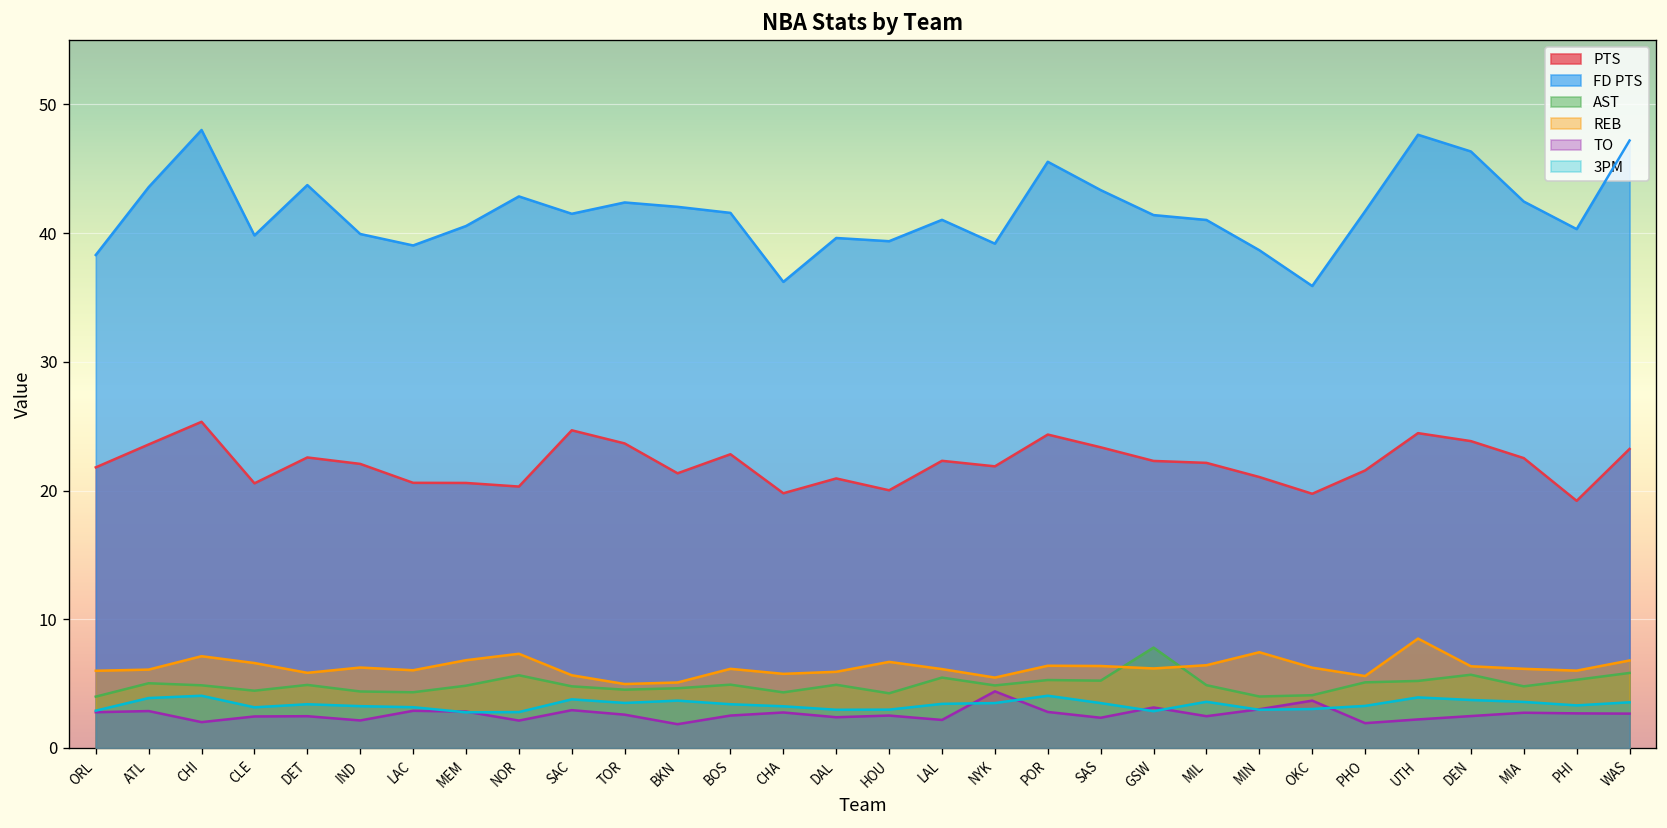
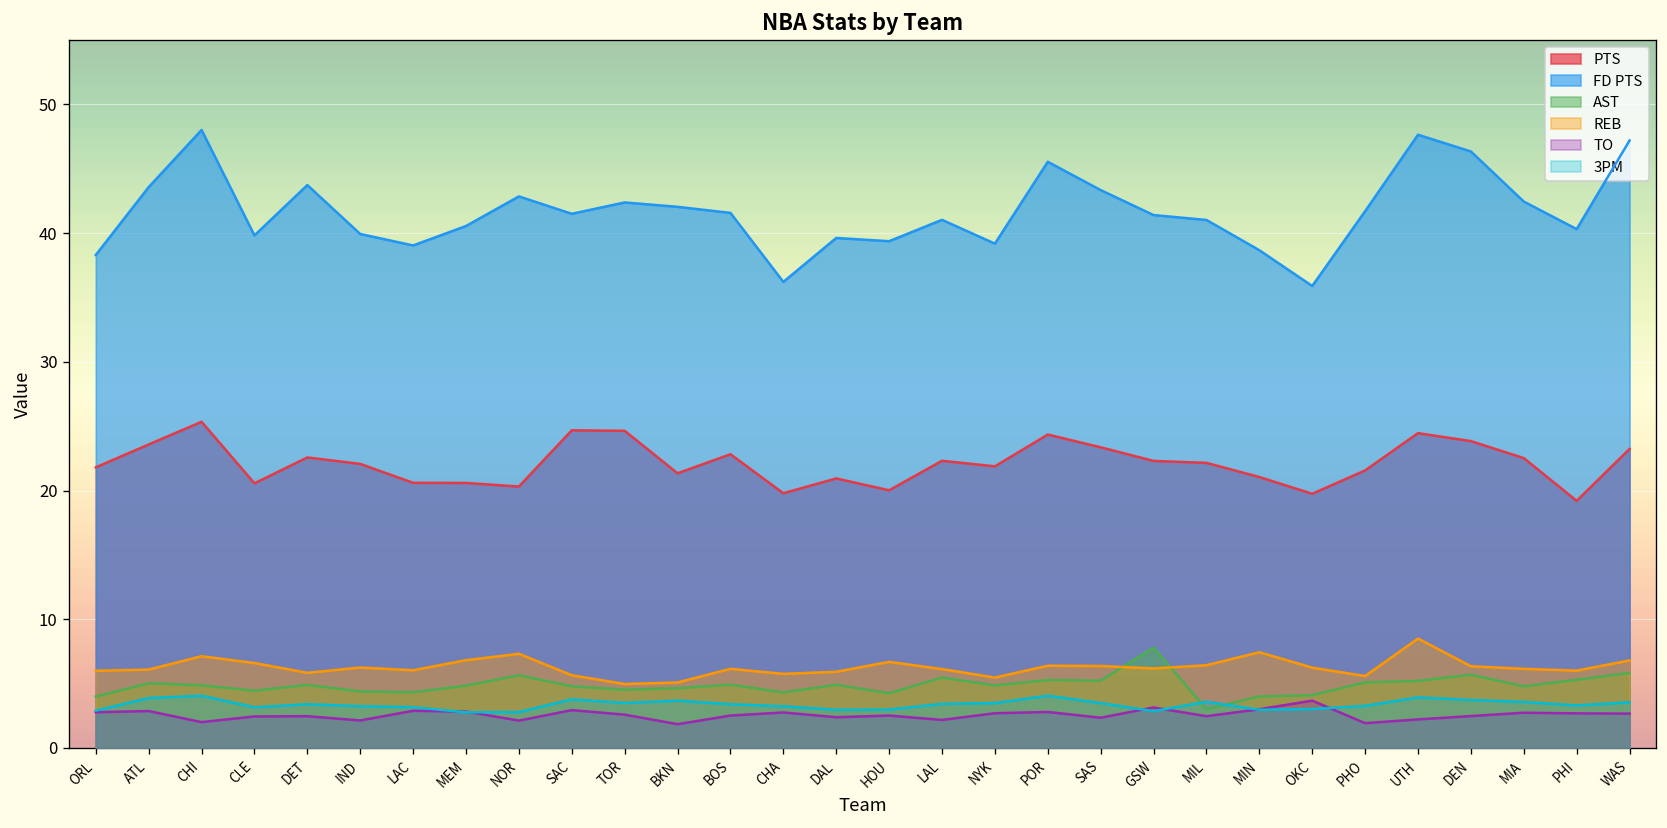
  {
    "PTS": {
      "ORL": 21.8,
      "ATL": 23.6,
      "CHI": 25.3,
      "CLE": 20.6,
      "DET": 22.6,
      "IND": 22.1,
      "LAC": 20.6,
      "MEM": 20.6,
      "NOR": 20.3,
      "SAC": 24.7,
-     "TOR": 23.7,
+     "TOR": 24.6,
      "BKN": 21.3,
      "BOS": 22.8,
      "CHA": 19.8,
      "DAL": 20.9,
      "HOU": 20.0,
      "LAL": 22.3,
      "NYK": 21.9,
      "POR": 24.4,
      "SAS": 23.4,
      "GSW": 22.3,
      "MIL": 22.2,
      "MIN": 21.1,
      "OKC": 19.8,
      "PHO": 21.6,
      "UTH": 24.5,
      "DEN": 23.8,
      "MIA": 22.5,
      "PHI": 19.2,
      "WAS": 23.2
    },
    "AST": {
      "ORL": 4.0,
      "ATL": 5.0,
      "CHI": 4.9,
      "CLE": 4.5,
      "DET": 4.9,
      "IND": 4.4,
      "LAC": 4.3,
      "MEM": 4.8,
      "NOR": 5.7,
      "SAC": 4.8,
      "TOR": 4.5,
      "BKN": 4.6,
      "BOS": 4.9,
      "CHA": 4.3,
      "DAL": 4.9,
      "HOU": 4.3,
      "LAL": 5.5,
      "NYK": 4.9,
      "POR": 5.3,
      "SAS": 5.2,
      "GSW": 7.8,
-     "MIL": 4.9,
+     "MIL": 3.0,
      "MIN": 4.0,
      "OKC": 4.1,
      "PHO": 5.1,
      "UTH": 5.2,
      "DEN": 5.7,
      "MIA": 4.8,
      "PHI": 5.3,
      "WAS": 5.8
    },
    "REB": {
      "ORL": 6.0,
      "ATL": 6.1,
      "CHI": 7.1,
      "CLE": 6.6,
      "DET": 5.8,
      "IND": 6.3,
      "LAC": 6.0,
      "MEM": 6.8,
      "NOR": 7.3,
      "SAC": 5.7,
      "TOR": 5.0,
      "BKN": 5.1,
      "BOS": 6.2,
      "CHA": 5.8,
      "DAL": 5.9,
      "HOU": 6.7,
      "LAL": 6.1,
      "NYK": 5.5,
      "POR": 6.4,
      "SAS": 6.4,
      "GSW": 6.2,
      "MIL": 6.4,
      "MIN": 7.4,
      "OKC": 6.2,
      "PHO": 5.6,
      "UTH": 8.5,
      "DEN": 6.4,
      "MIA": 6.2,
      "PHI": 6.0,
      "WAS": 6.8
    },
    "TO": {
      "ATL": 2.9,
      "CHI": 2.0,
      "CLE": 2.5,
      "DET": 2.5,
      "IND": 2.1,
      "LAC": 2.9,
      "NOR": 2.1,
      "SAC": 2.9,
      "TOR": 2.6,
      "BKN": 1.9,
      "BOS": 2.5,
      "CHA": 2.8,
      "DAL": 2.4,
      "HOU": 2.5,
      "LAL": 2.2,
-     "NYK": 4.4,
+     "NYK": 2.7,
      "POR": 2.8,
      "SAS": 2.4,
      "GSW": 3.2,
      "MIL": 2.5,
      "OKC": 3.7,
      "PHO": 1.9,
      "UTH": 2.2,
      "DEN": 2.5,
      "MIA": 2.7,
      "PHI": 2.7,
      "WAS": 2.7
    }
  }
